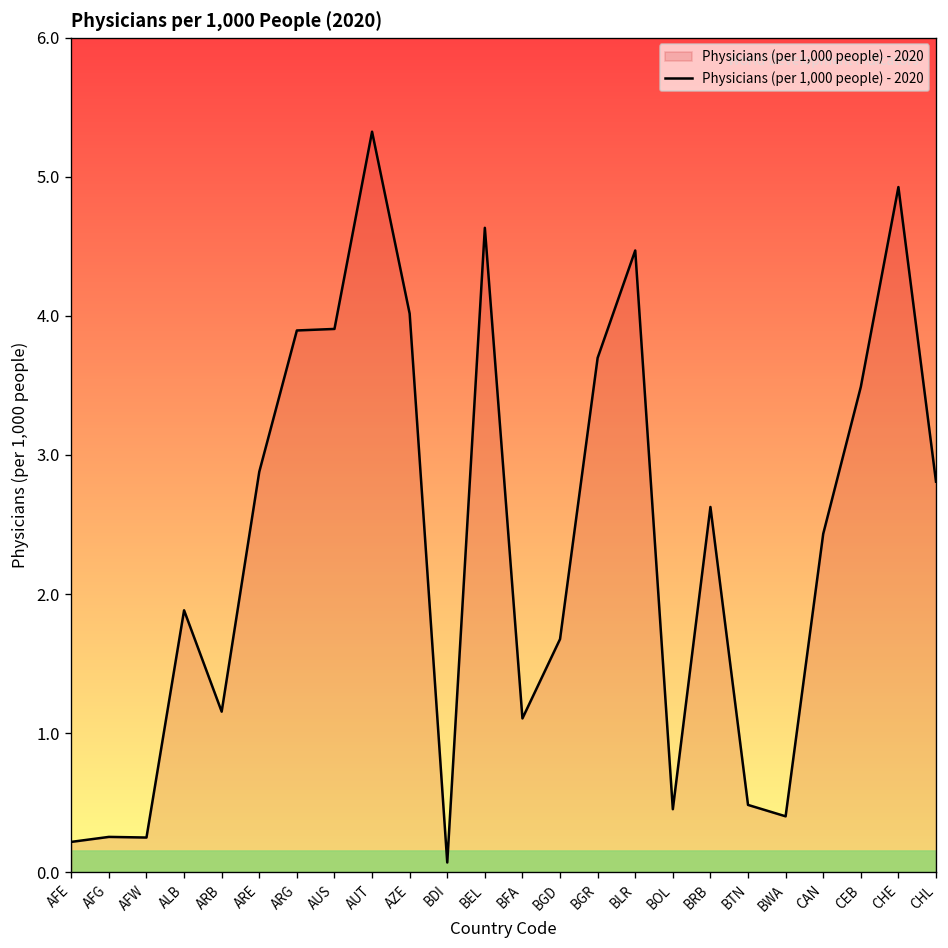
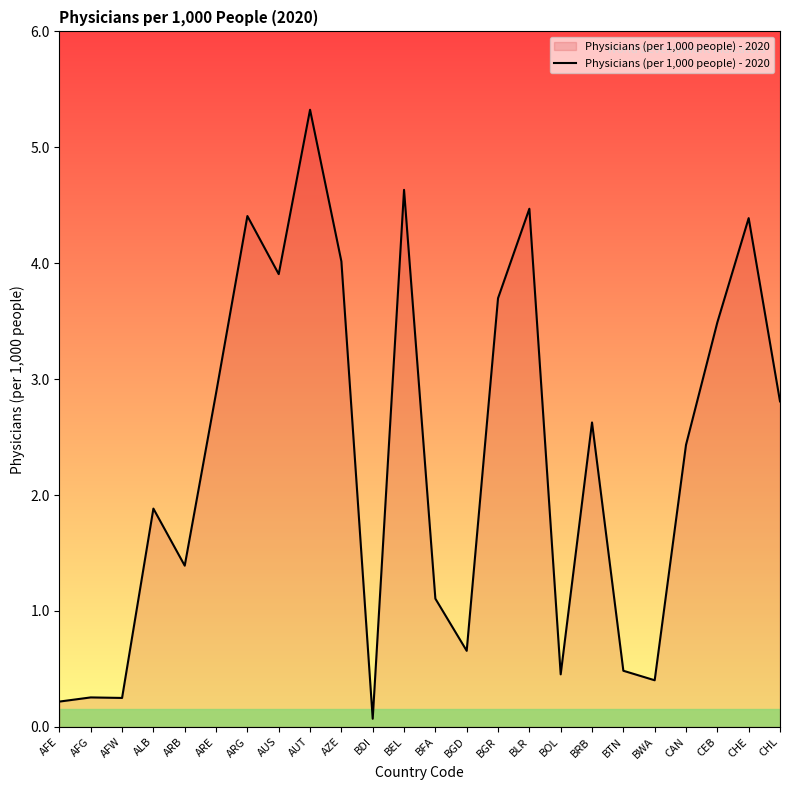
  {
    "AFE": 0.22,
    "AFG": 0.25,
    "AFW": 0.25,
    "ALB": 1.88,
-   "ARB": 1.15,
+   "ARB": 1.39,
    "ARE": 2.88,
-   "ARG": 3.90,
+   "ARG": 4.41,
    "AUS": 3.91,
    "AUT": 5.32,
    "AZE": 4.02,
    "BEL": 4.63,
    "BFA": 1.11,
-   "BGD": 1.68,
+   "BGD": 0.66,
    "BGR": 3.70,
    "BLR": 4.47,
    "BOL": 0.45,
    "BRB": 2.63,
    "BTN": 0.48,
    "BWA": 0.40,
    "CAN": 2.43,
    "CEB": 3.49,
-   "CHE": 4.93,
+   "CHE": 4.39,
    "CHL": 2.81
  }
